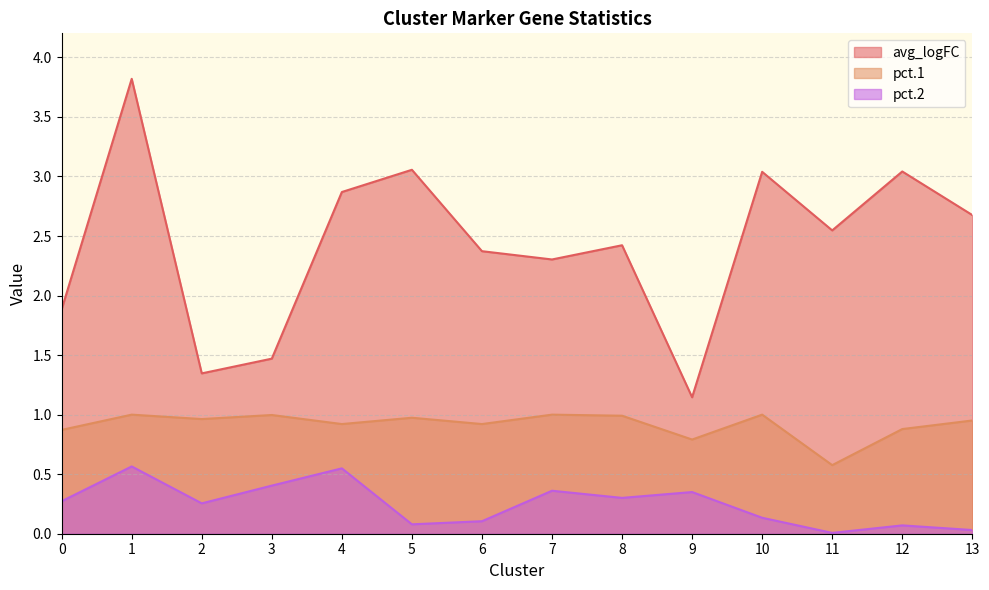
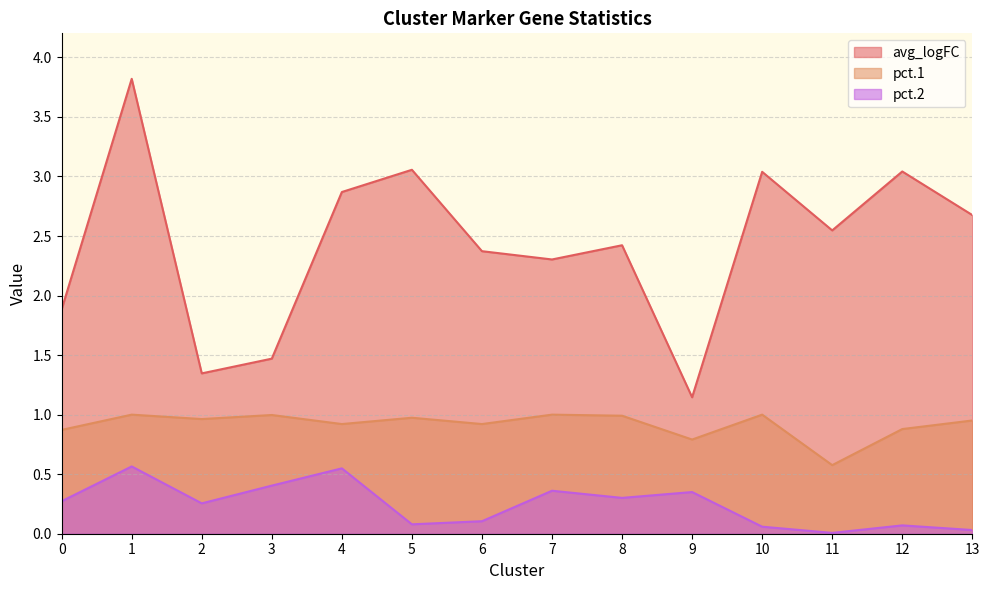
  {
    "pct.2": {
      "0": 0.27,
      "1": 0.57,
      "2": 0.26,
      "3": 0.40,
      "4": 0.55,
      "5": 0.08,
      "6": 0.11,
      "7": 0.36,
      "8": 0.30,
      "9": 0.35,
-     "10": 0.13,
+     "10": 0.06,
      "11": 0.01,
      "12": 0.07,
      "13": 0.03
    }
  }
